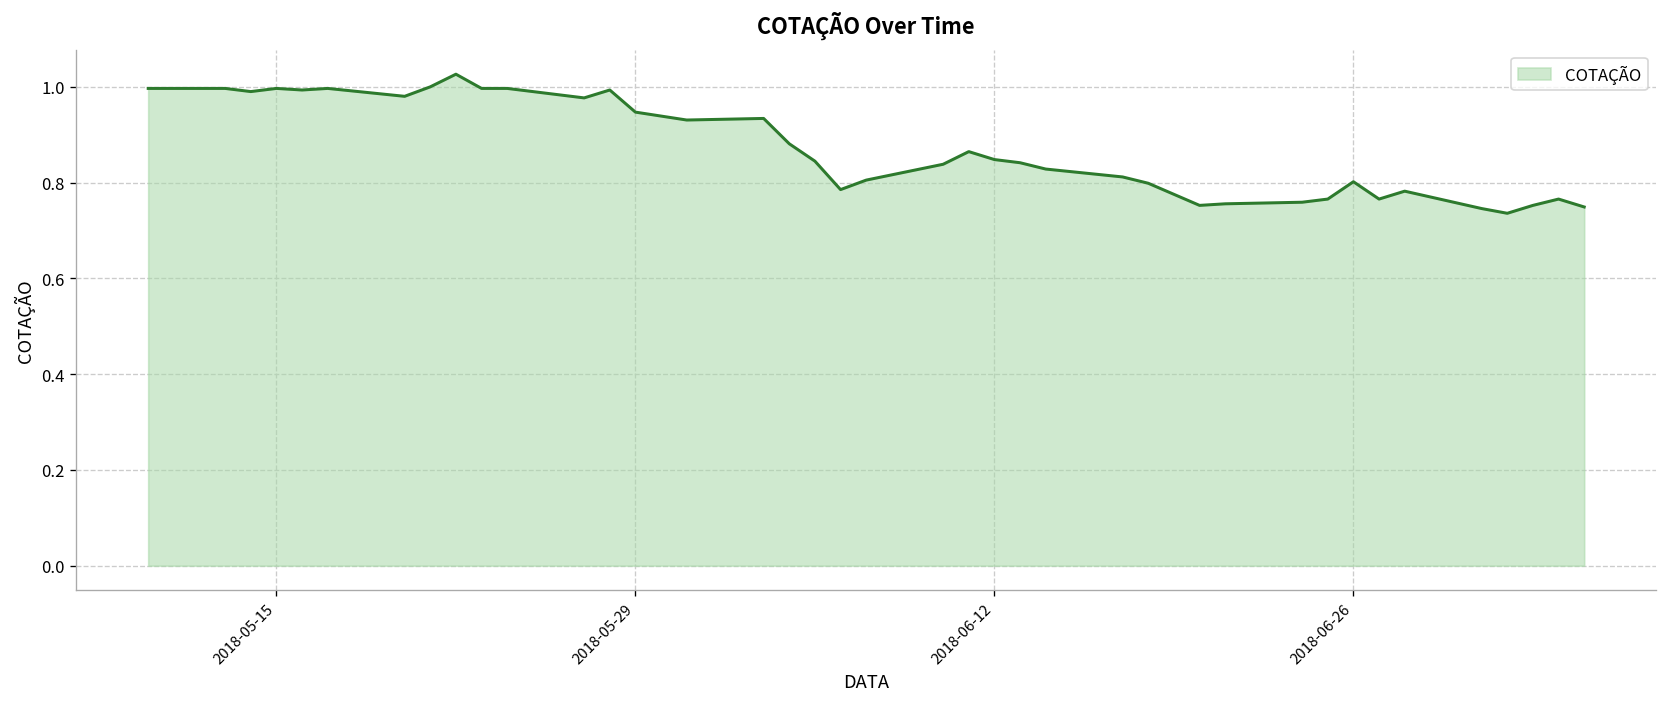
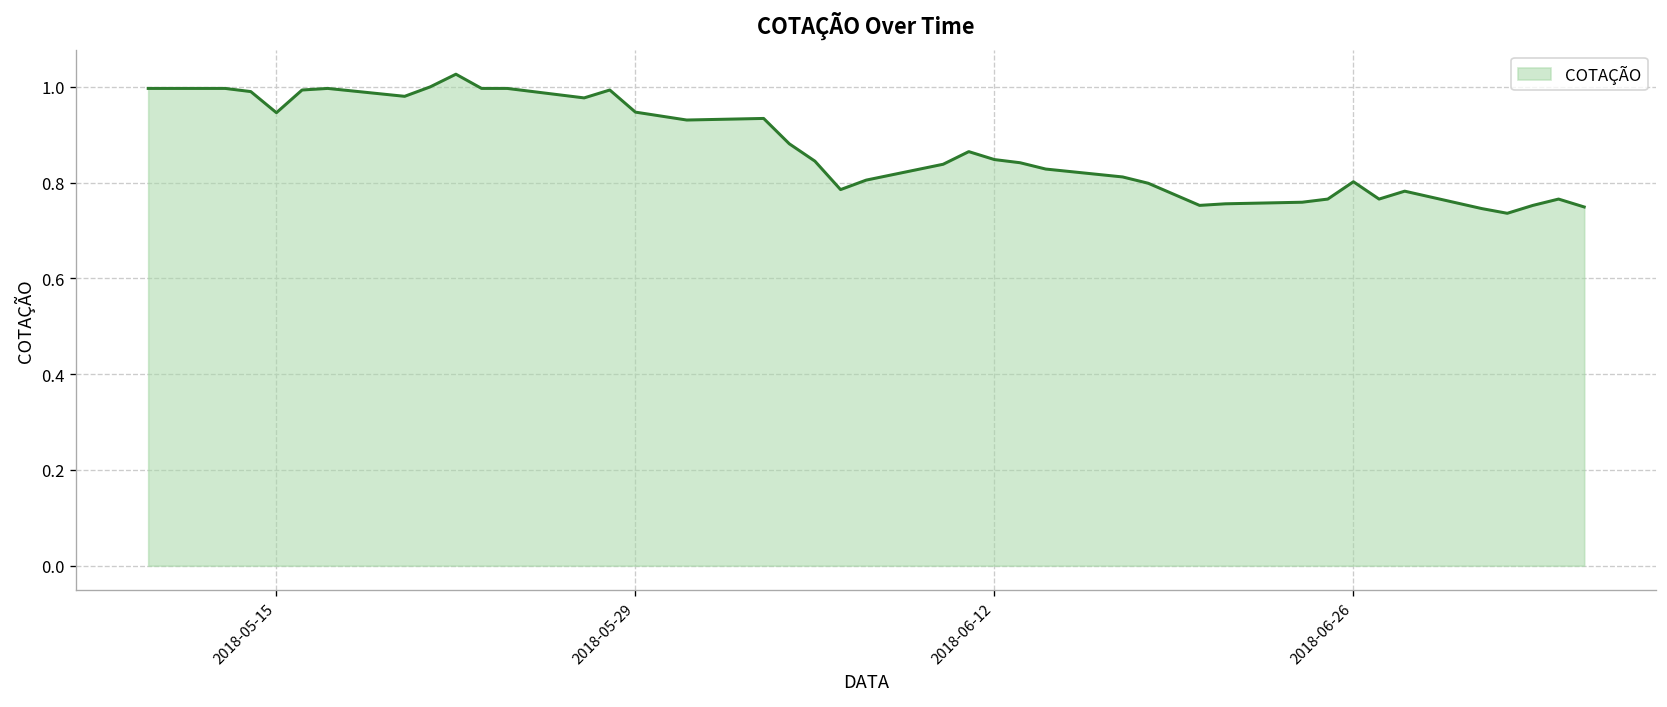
  {
-   "2018-05-15": 1.00,
+   "2018-05-15": 0.95,
    "2018-05-29": 0.95,
    "2018-06-12": 0.85,
    "2018-06-26": 0.80
  }
